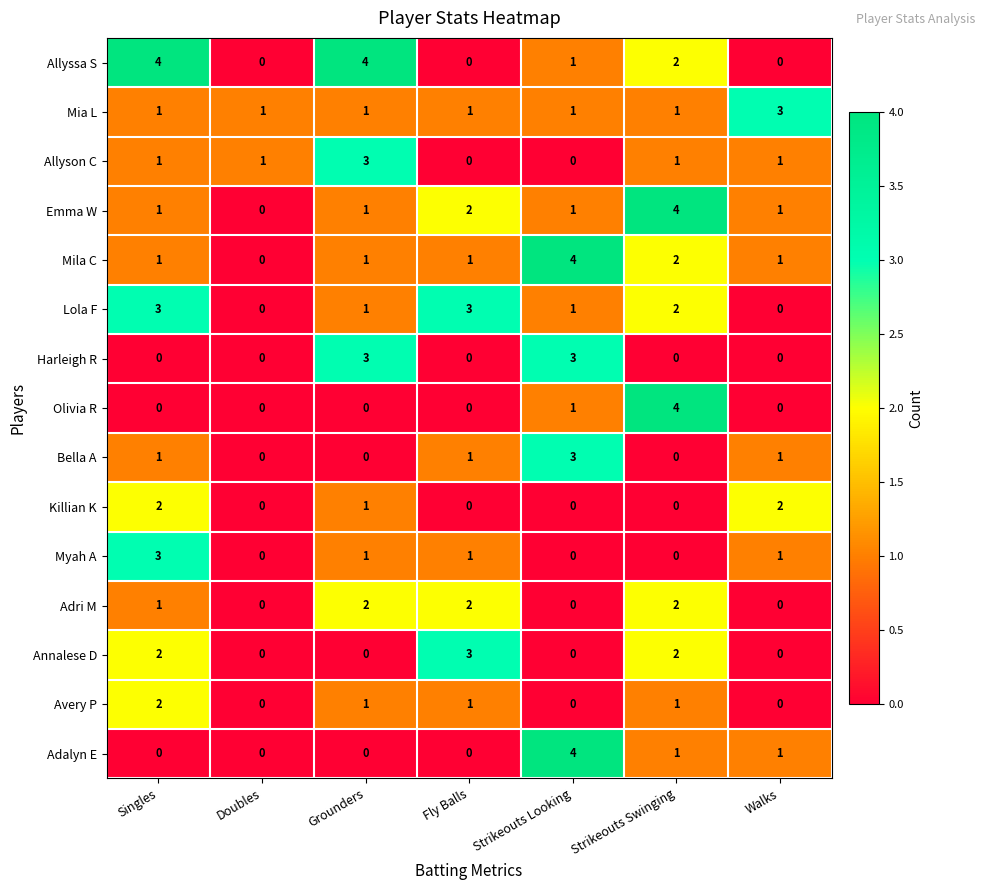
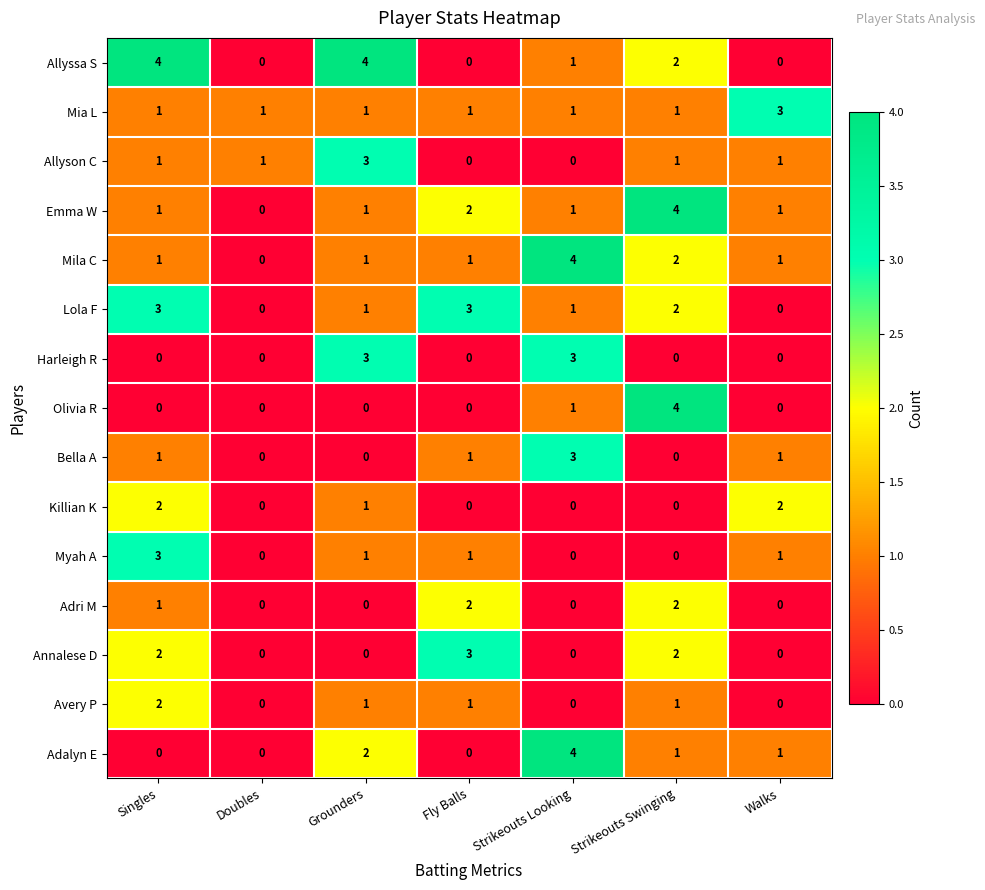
  {
    "Allyssa S": {
      "Singles": 4,
      "Doubles": 0,
      "Grounders": 4,
      "Fly Balls": 0,
      "Strikeouts Looking": 1,
      "Strikeouts Swinging": 2,
      "Walks": 0
    },
    "Mia L": {
      "Singles": 1,
      "Doubles": 1,
      "Grounders": 1,
      "Fly Balls": 1,
      "Strikeouts Looking": 1,
      "Strikeouts Swinging": 1,
      "Walks": 3
    },
    "Allyson C": {
      "Singles": 1,
      "Doubles": 1,
      "Grounders": 3,
      "Fly Balls": 0,
      "Strikeouts Looking": 0,
      "Strikeouts Swinging": 1,
      "Walks": 1
    },
    "Emma W": {
      "Singles": 1,
      "Doubles": 0,
      "Grounders": 1,
      "Fly Balls": 2,
      "Strikeouts Looking": 1,
      "Strikeouts Swinging": 4,
      "Walks": 1
    },
    "Mila C": {
      "Singles": 1,
      "Doubles": 0,
      "Grounders": 1,
      "Fly Balls": 1,
      "Strikeouts Looking": 4,
      "Strikeouts Swinging": 2,
      "Walks": 1
    },
    "Lola F": {
      "Singles": 3,
      "Doubles": 0,
      "Grounders": 1,
      "Fly Balls": 3,
      "Strikeouts Looking": 1,
      "Strikeouts Swinging": 2,
      "Walks": 0
    },
    "Harleigh R": {
      "Singles": 0,
      "Doubles": 0,
      "Grounders": 3,
      "Fly Balls": 0,
      "Strikeouts Looking": 3,
      "Strikeouts Swinging": 0,
      "Walks": 0
    },
    "Olivia R": {
      "Singles": 0,
      "Doubles": 0,
      "Grounders": 0,
      "Fly Balls": 0,
      "Strikeouts Looking": 1,
      "Strikeouts Swinging": 4,
      "Walks": 0
    },
    "Bella A": {
      "Singles": 1,
      "Doubles": 0,
      "Grounders": 0,
      "Fly Balls": 1,
      "Strikeouts Looking": 3,
      "Strikeouts Swinging": 0,
      "Walks": 1
    },
    "Killian K": {
      "Singles": 2,
      "Doubles": 0,
      "Grounders": 1,
      "Fly Balls": 0,
      "Strikeouts Looking": 0,
      "Strikeouts Swinging": 0,
      "Walks": 2
    },
    "Myah A": {
      "Singles": 3,
      "Doubles": 0,
      "Grounders": 1,
      "Fly Balls": 1,
      "Strikeouts Looking": 0,
      "Strikeouts Swinging": 0,
      "Walks": 1
    },
    "Adri M": {
      "Singles": 1,
      "Doubles": 0,
-     "Grounders": 2,
+     "Grounders": 0,
      "Fly Balls": 2,
      "Strikeouts Looking": 0,
      "Strikeouts Swinging": 2,
      "Walks": 0
    },
    "Annalese D": {
      "Singles": 2,
      "Doubles": 0,
      "Grounders": 0,
      "Fly Balls": 3,
      "Strikeouts Looking": 0,
      "Strikeouts Swinging": 2,
      "Walks": 0
    },
    "Avery P": {
      "Singles": 2,
      "Doubles": 0,
      "Grounders": 1,
      "Fly Balls": 1,
      "Strikeouts Looking": 0,
      "Strikeouts Swinging": 1,
      "Walks": 0
    },
    "Adalyn E": {
      "Singles": 0,
      "Doubles": 0,
-     "Grounders": 0,
+     "Grounders": 2,
      "Fly Balls": 0,
      "Strikeouts Looking": 4,
      "Strikeouts Swinging": 1,
      "Walks": 1
    }
  }
